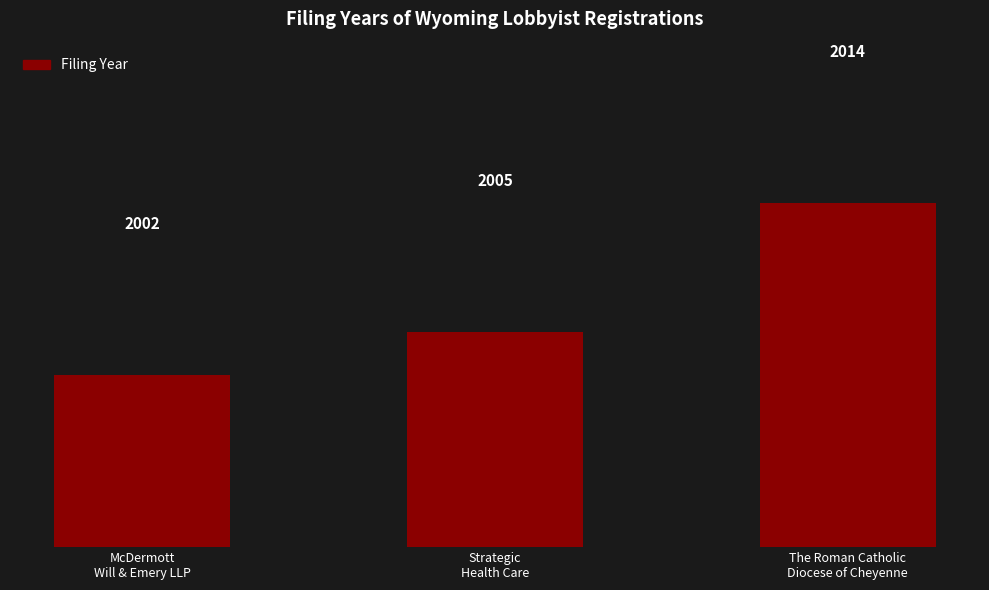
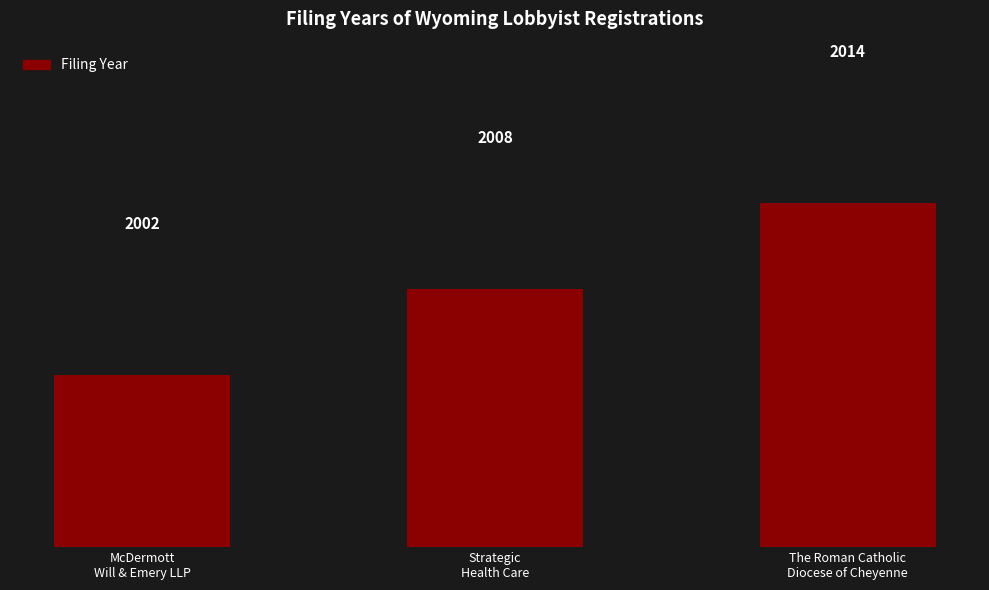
  {
-   "Strategic Health Care": 2005
+   "Strategic Health Care": 2008
  }
